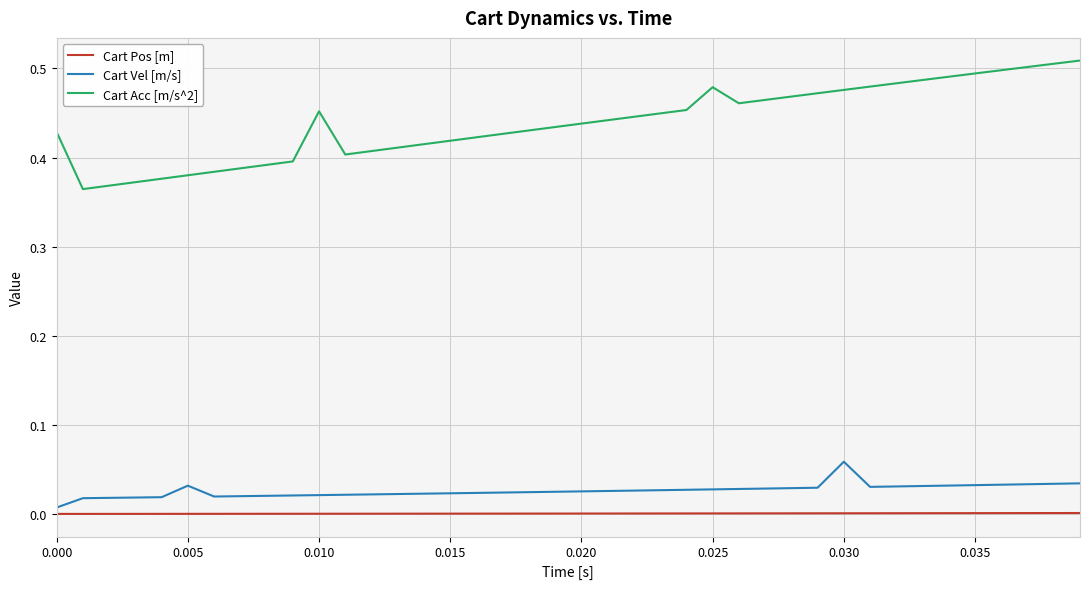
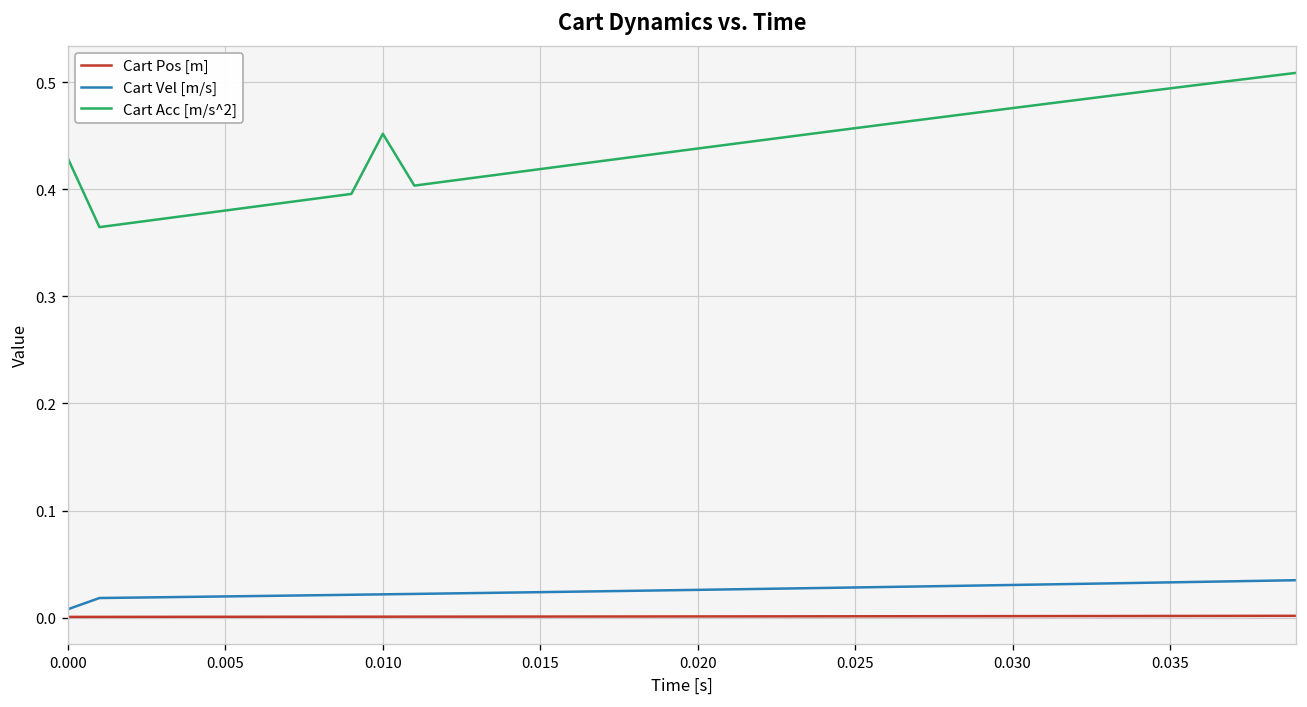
  {
    "Cart Pos [m]": {
      "0.000": 0.00,
      "0.005": 0.00,
      "0.010": 0.00,
      "0.015": 0.00,
      "0.020": 0.00,
      "0.025": 0.00,
      "0.030": 0.00,
      "0.035": 0.00
    },
    "Cart Vel [m/s]": {
      "0.000": 0.01,
-     "0.005": 0.03,
+     "0.005": 0.02,
      "0.010": 0.02,
      "0.015": 0.02,
      "0.020": 0.03,
      "0.025": 0.03,
-     "0.030": 0.06,
+     "0.030": 0.03,
      "0.035": 0.03
    },
    "Cart Acc [m/s^2]": {
      "0.000": 0.43,
      "0.005": 0.38,
      "0.010": 0.45,
      "0.015": 0.42,
      "0.020": 0.44,
-     "0.025": 0.48,
+     "0.025": 0.46,
      "0.030": 0.48,
      "0.035": 0.49
    }
  }
